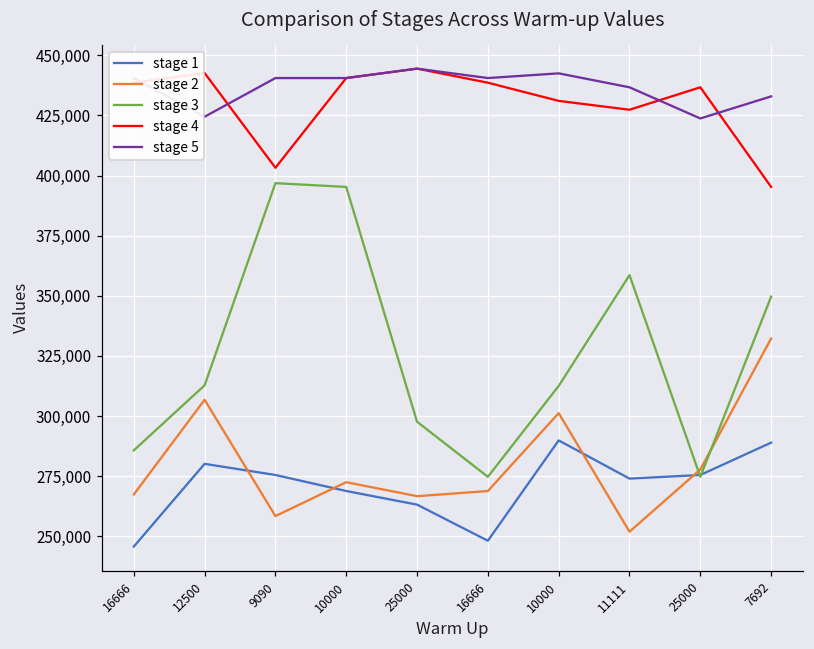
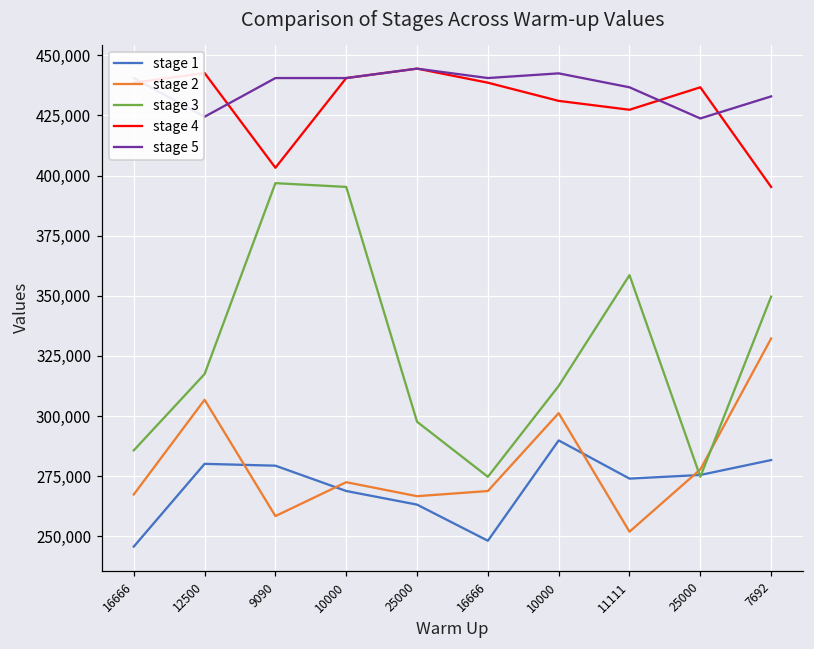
  {
    "stage 1": {
      "12500": "280,000",
-     "9090": "275,000",
+     "9090": "279,000",
      "11111": "274,000",
-     "7692": "289,000"
+     "7692": "282,000"
    },
    "stage 2": {
      "12500": "307,000",
      "9090": "258,000",
      "11111": "252,000",
      "7692": "332,000"
    },
    "stage 3": {
-     "12500": "313,000",
+     "12500": "317,000",
      "9090": "397,000",
      "11111": "359,000",
      "7692": "350,000"
    },
    "stage 4": {
      "12500": "443,000",
      "9090": "403,000",
      "11111": "427,000",
      "7692": "395,000"
    },
    "stage 5": {
      "12500": "424,000",
      "9090": "441,000",
      "11111": "437,000",
      "7692": "433,000"
    }
  }
